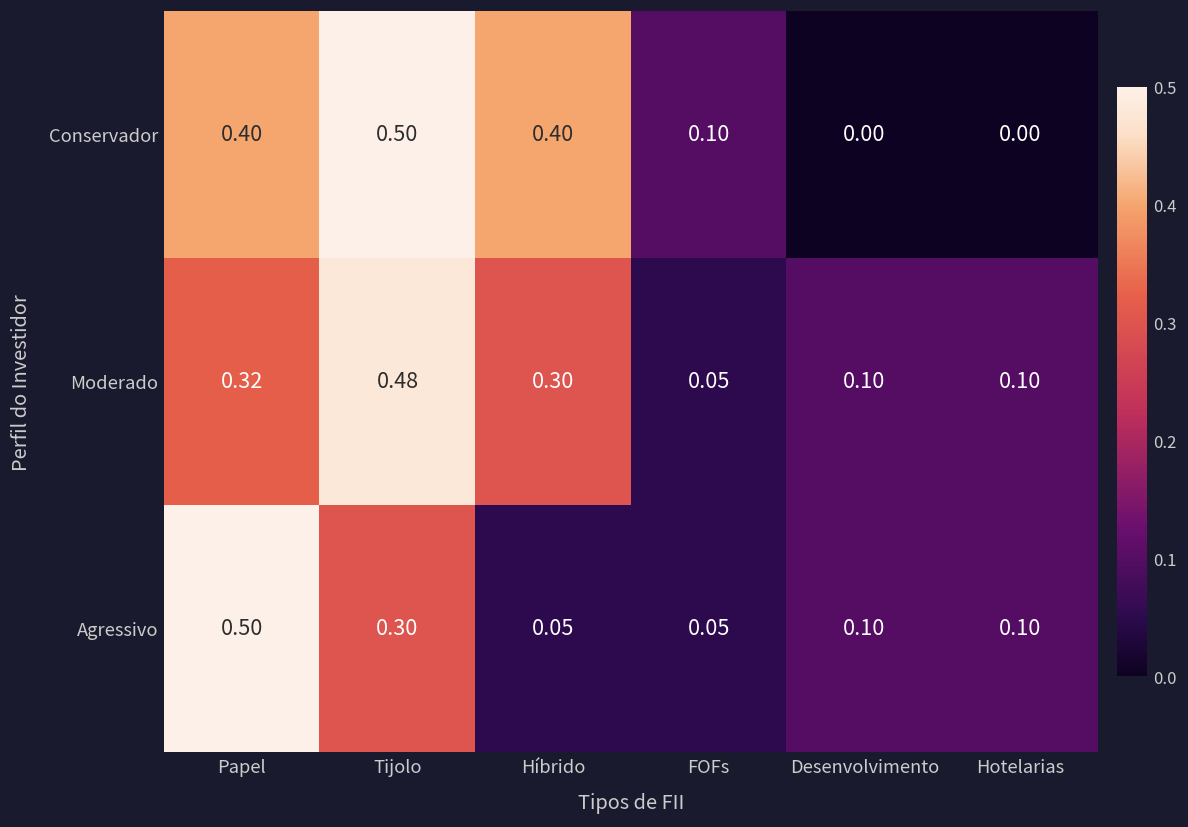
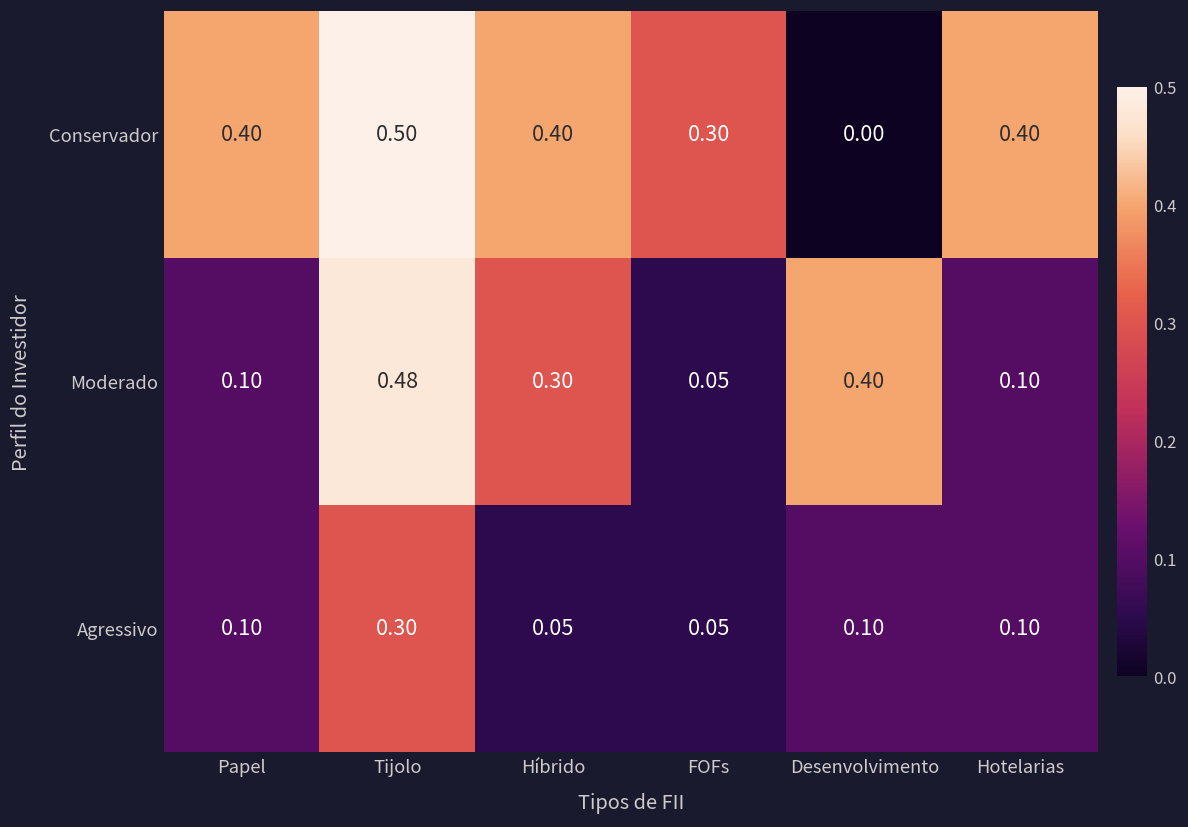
  {
    "Conservador": {
      "Papel": 0.40,
      "Tijolo": 0.50,
      "Híbrido": 0.40,
-     "FOFs": 0.10,
+     "FOFs": 0.30,
      "Desenvolvimento": 0.00,
-     "Hotelarias": 0.00
+     "Hotelarias": 0.40
    },
    "Moderado": {
-     "Papel": 0.32,
+     "Papel": 0.10,
      "Tijolo": 0.48,
      "Híbrido": 0.30,
      "FOFs": 0.05,
-     "Desenvolvimento": 0.10,
+     "Desenvolvimento": 0.40,
      "Hotelarias": 0.10
    },
    "Agressivo": {
-     "Papel": 0.50,
+     "Papel": 0.10,
      "Tijolo": 0.30,
      "Híbrido": 0.05,
      "FOFs": 0.05,
      "Desenvolvimento": 0.10,
      "Hotelarias": 0.10
    }
  }
